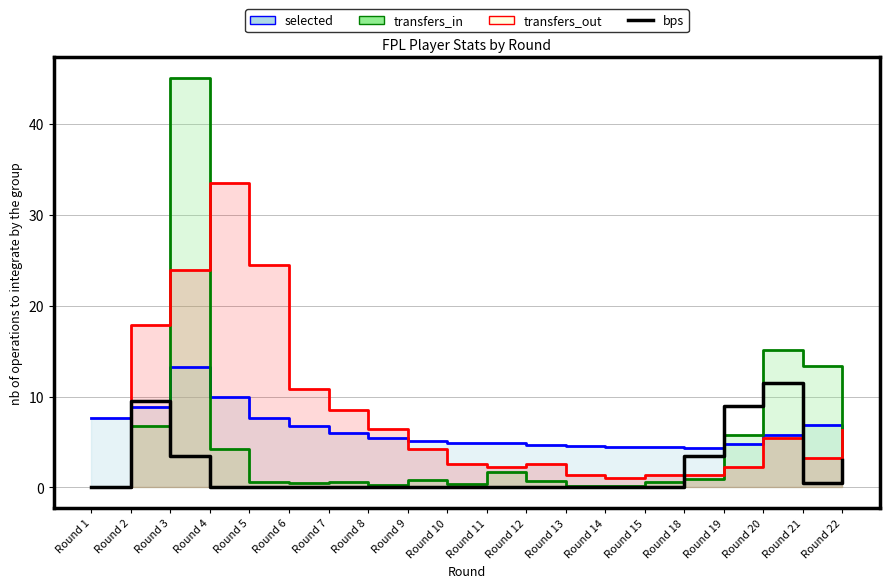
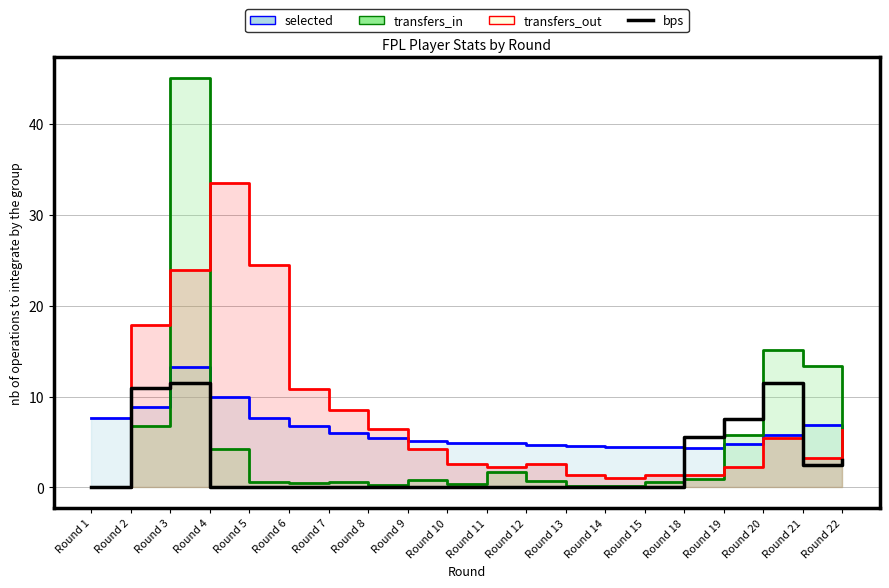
  {
    "bps": {
-     "Round 2": 10,
-     "Round 3": 4,
+     "Round 2": 11,
+     "Round 3": 12,
      "Round 4": 0,
      "Round 5": 0,
      "Round 6": 0,
      "Round 7": 0,
      "Round 10": 0,
      "Round 11": 0,
      "Round 12": 0,
-     "Round 18": 4,
-     "Round 19": 9,
+     "Round 18": 6,
+     "Round 19": 8,
      "Round 20": 12,
-     "Round 21": 1
+     "Round 21": 3
    }
  }
